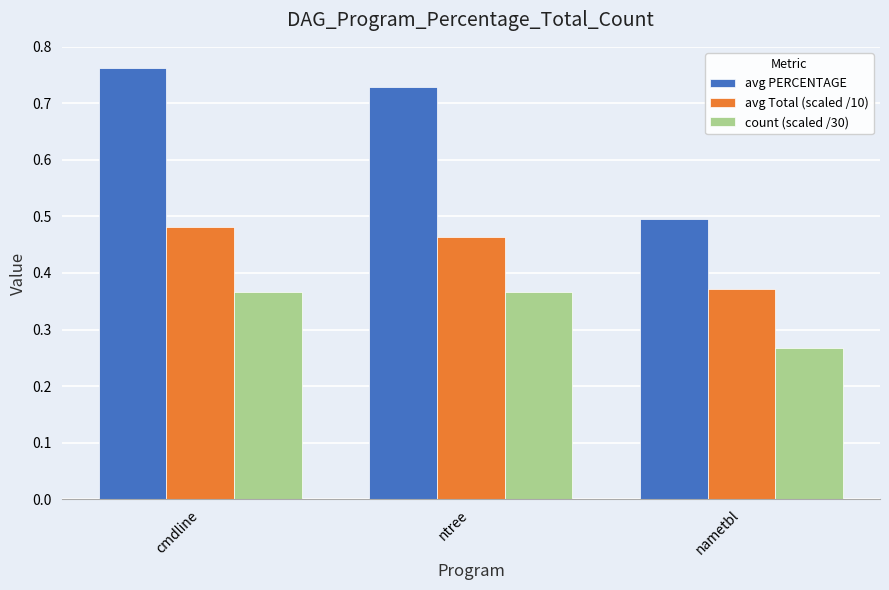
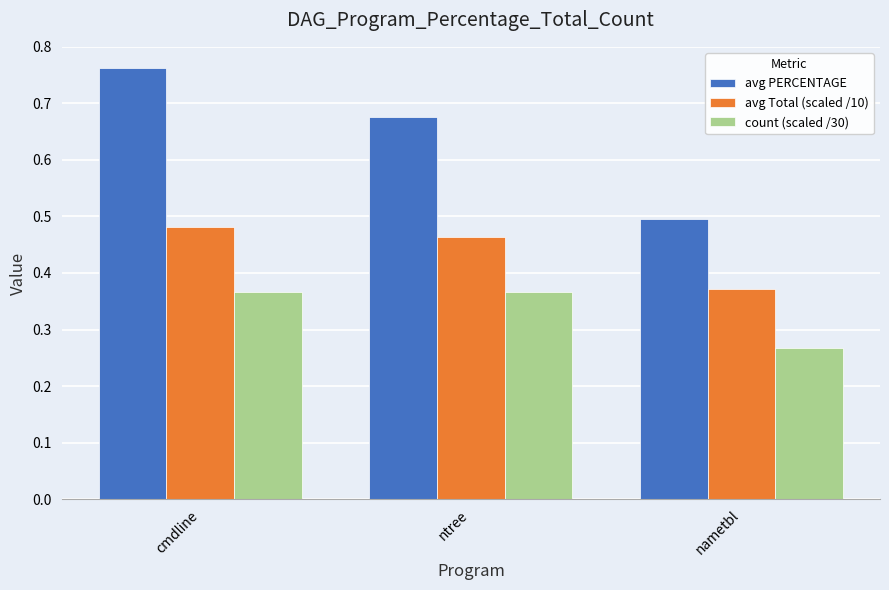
  {
    "avg PERCENTAGE": {
      "cmdline": 0.76,
-     "ntree": 0.73,
+     "ntree": 0.68,
      "nametbl": 0.50
    },
    "avg Total (scaled /10)": {
      "cmdline": 0.48,
      "ntree": 0.46,
      "nametbl": 0.37
    },
    "count (scaled /30)": {
      "cmdline": 0.37,
      "ntree": 0.37,
      "nametbl": 0.27
    }
  }
